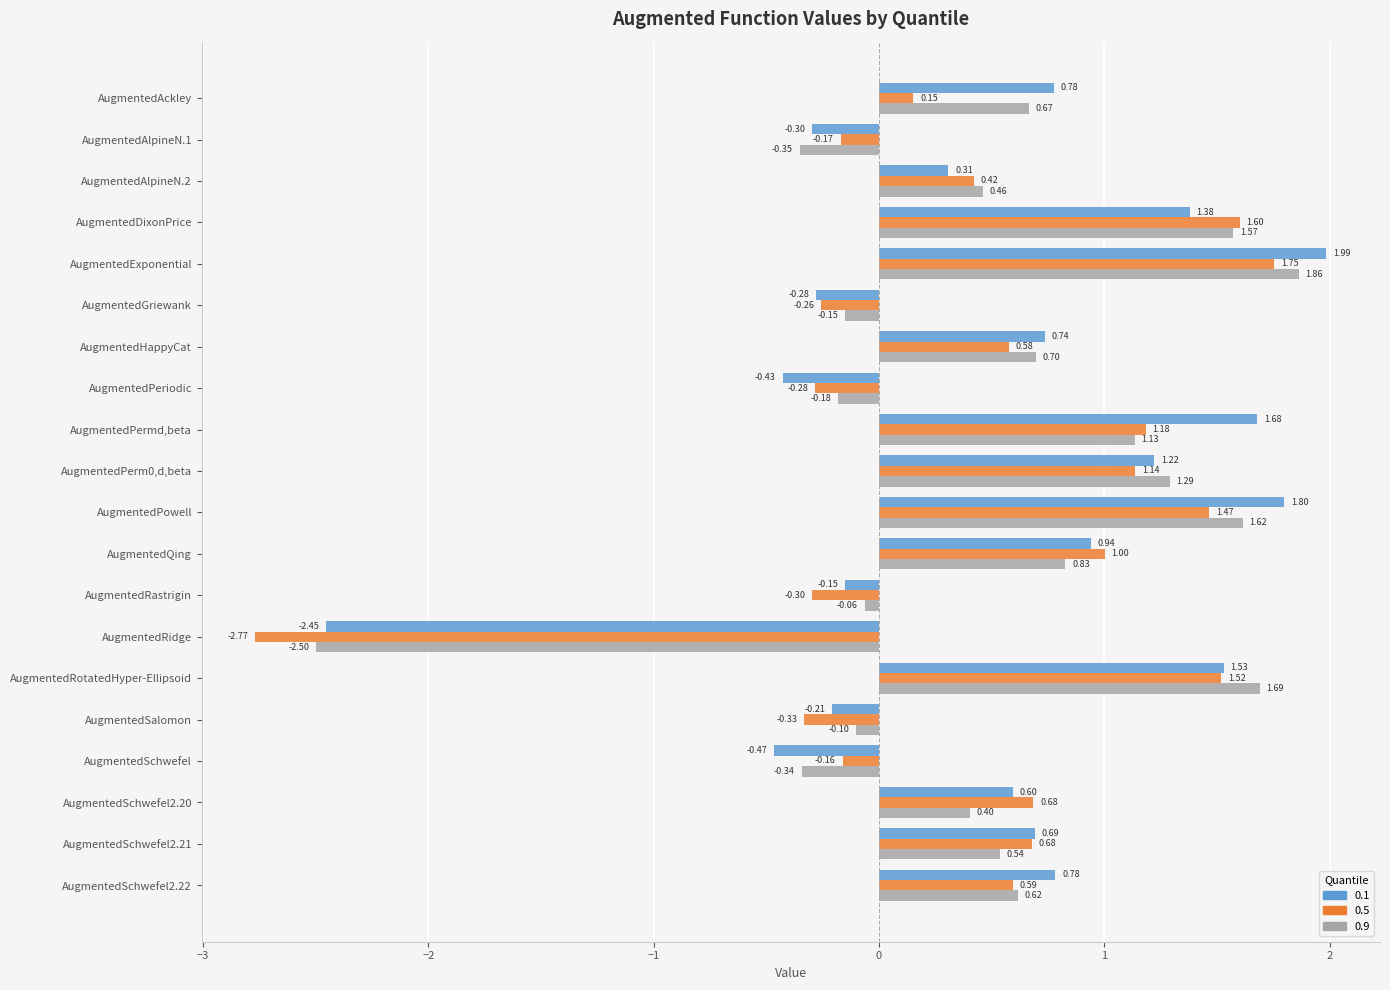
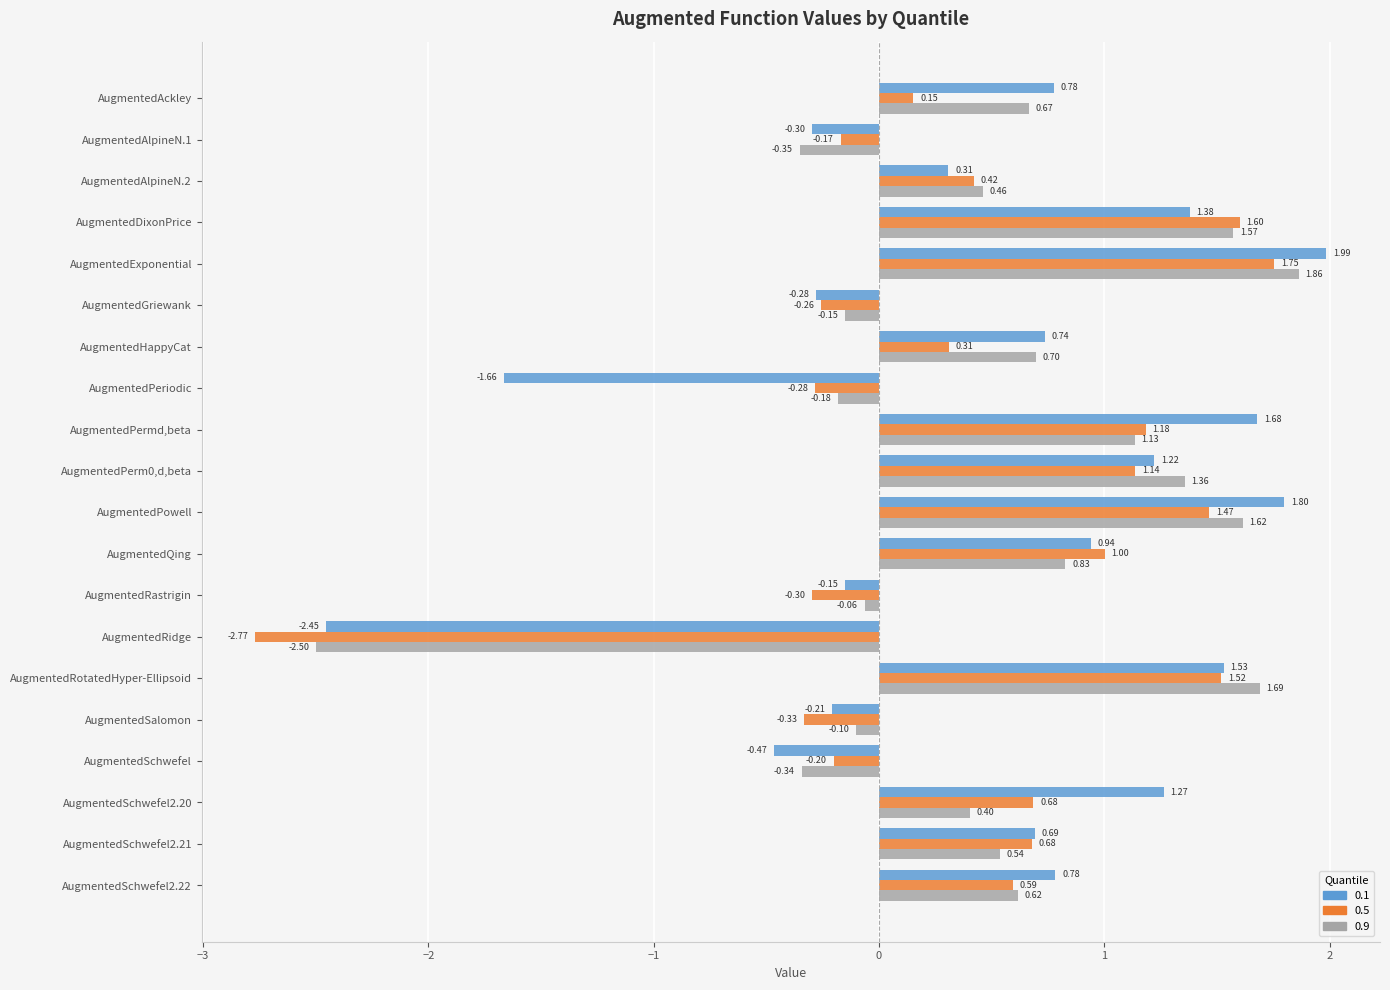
  {
    "0.1": {
      "AugmentedAckley": 0.78,
      "AugmentedAlpineN.1": -0.30,
      "AugmentedAlpineN.2": 0.31,
      "AugmentedDixonPrice": 1.38,
      "AugmentedExponential": 1.99,
      "AugmentedGriewank": -0.28,
      "AugmentedHappyCat": 0.74,
-     "AugmentedPeriodic": -0.43,
+     "AugmentedPeriodic": -1.66,
      "AugmentedPermd,beta": 1.68,
      "AugmentedPerm0,d,beta": 1.22,
      "AugmentedPowell": 1.80,
      "AugmentedQing": 0.94,
      "AugmentedRastrigin": -0.15,
      "AugmentedRidge": -2.45,
      "AugmentedRotatedHyper-Ellipsoid": 1.53,
      "AugmentedSalomon": -0.21,
      "AugmentedSchwefel": -0.47,
-     "AugmentedSchwefel2.20": 0.60,
+     "AugmentedSchwefel2.20": 1.27,
      "AugmentedSchwefel2.21": 0.69,
      "AugmentedSchwefel2.22": 0.78
    },
    "0.5": {
      "AugmentedAckley": 0.15,
      "AugmentedAlpineN.1": -0.17,
      "AugmentedAlpineN.2": 0.42,
      "AugmentedDixonPrice": 1.60,
      "AugmentedExponential": 1.75,
      "AugmentedGriewank": -0.26,
-     "AugmentedHappyCat": 0.58,
+     "AugmentedHappyCat": 0.31,
      "AugmentedPeriodic": -0.28,
      "AugmentedPermd,beta": 1.18,
      "AugmentedPerm0,d,beta": 1.14,
      "AugmentedPowell": 1.47,
      "AugmentedQing": 1.00,
      "AugmentedRastrigin": -0.30,
      "AugmentedRidge": -2.77,
      "AugmentedRotatedHyper-Ellipsoid": 1.52,
      "AugmentedSalomon": -0.33,
-     "AugmentedSchwefel": -0.16,
+     "AugmentedSchwefel": -0.20,
      "AugmentedSchwefel2.20": 0.68,
      "AugmentedSchwefel2.21": 0.68,
      "AugmentedSchwefel2.22": 0.59
    },
    "0.9": {
      "AugmentedAckley": 0.67,
      "AugmentedAlpineN.1": -0.35,
      "AugmentedAlpineN.2": 0.46,
      "AugmentedDixonPrice": 1.57,
      "AugmentedExponential": 1.86,
      "AugmentedGriewank": -0.15,
      "AugmentedHappyCat": 0.70,
      "AugmentedPeriodic": -0.18,
      "AugmentedPermd,beta": 1.13,
-     "AugmentedPerm0,d,beta": 1.29,
+     "AugmentedPerm0,d,beta": 1.36,
      "AugmentedPowell": 1.62,
      "AugmentedQing": 0.83,
      "AugmentedRastrigin": -0.06,
      "AugmentedRidge": -2.50,
      "AugmentedRotatedHyper-Ellipsoid": 1.69,
      "AugmentedSalomon": -0.10,
      "AugmentedSchwefel": -0.34,
      "AugmentedSchwefel2.20": 0.40,
      "AugmentedSchwefel2.21": 0.54,
      "AugmentedSchwefel2.22": 0.62
    }
  }
